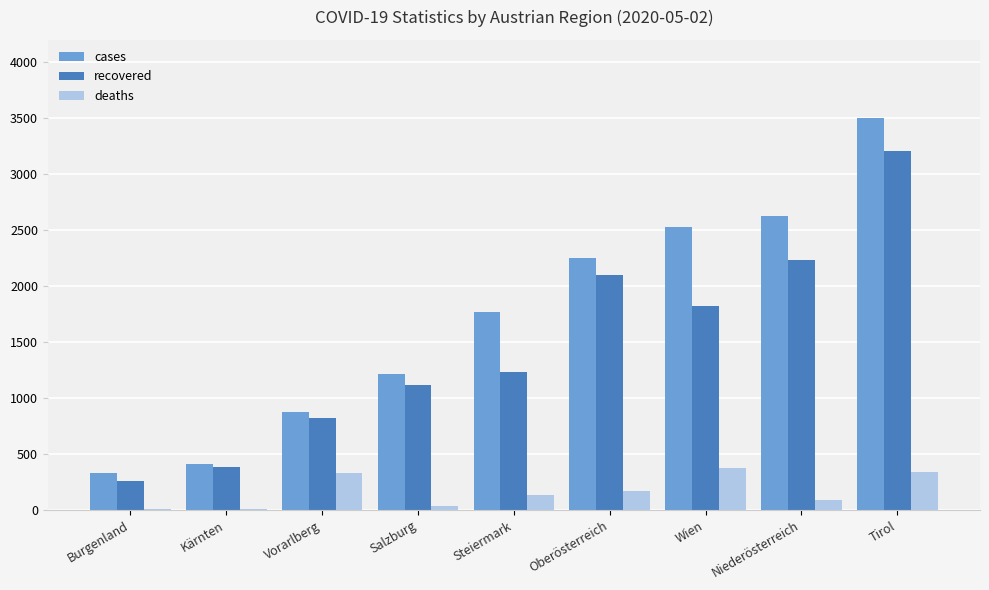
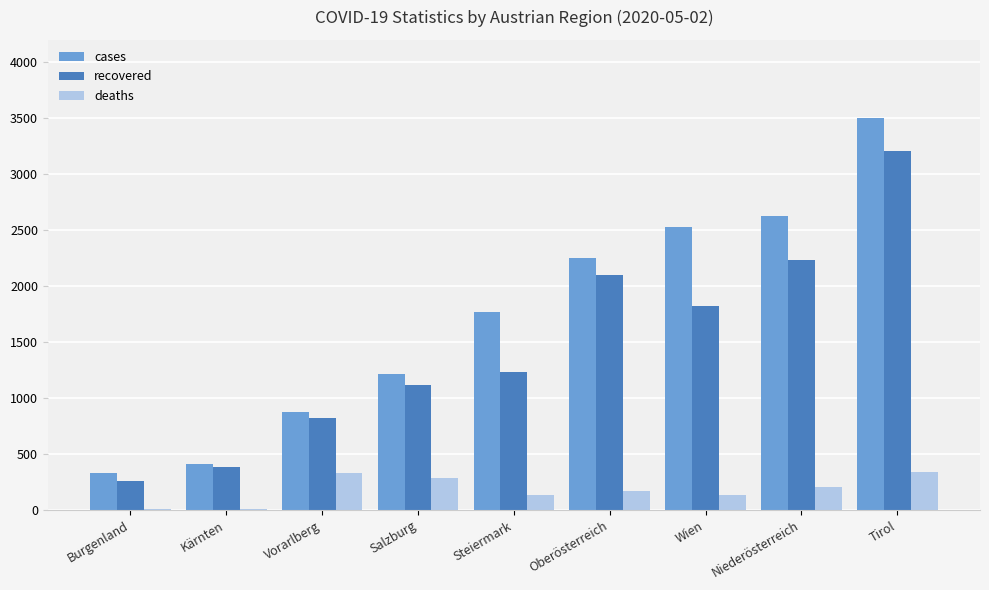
  {
    "deaths": {
      "Vorarlberg": 330,
-     "Salzburg": 40,
+     "Salzburg": 290,
      "Steiermark": 130,
      "Oberösterreich": 170,
-     "Wien": 370,
-     "Niederösterreich": 90,
+     "Wien": 140,
+     "Niederösterreich": 210,
      "Tirol": 340
    }
  }
